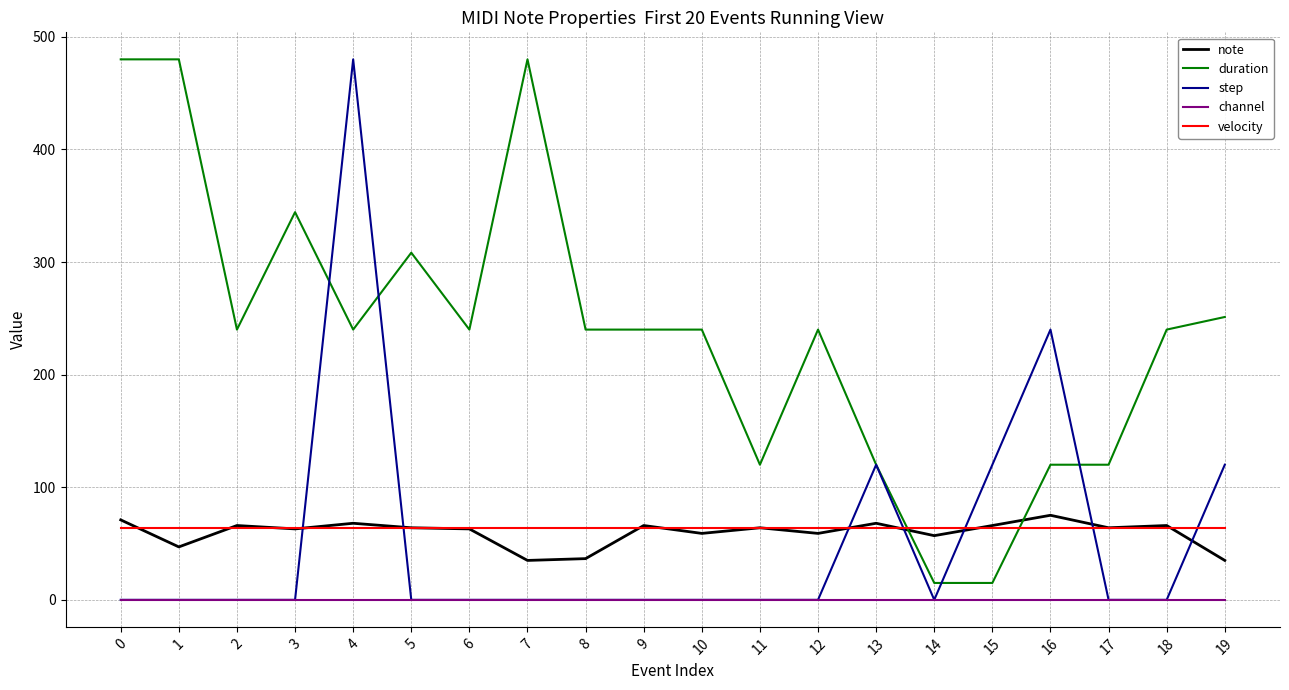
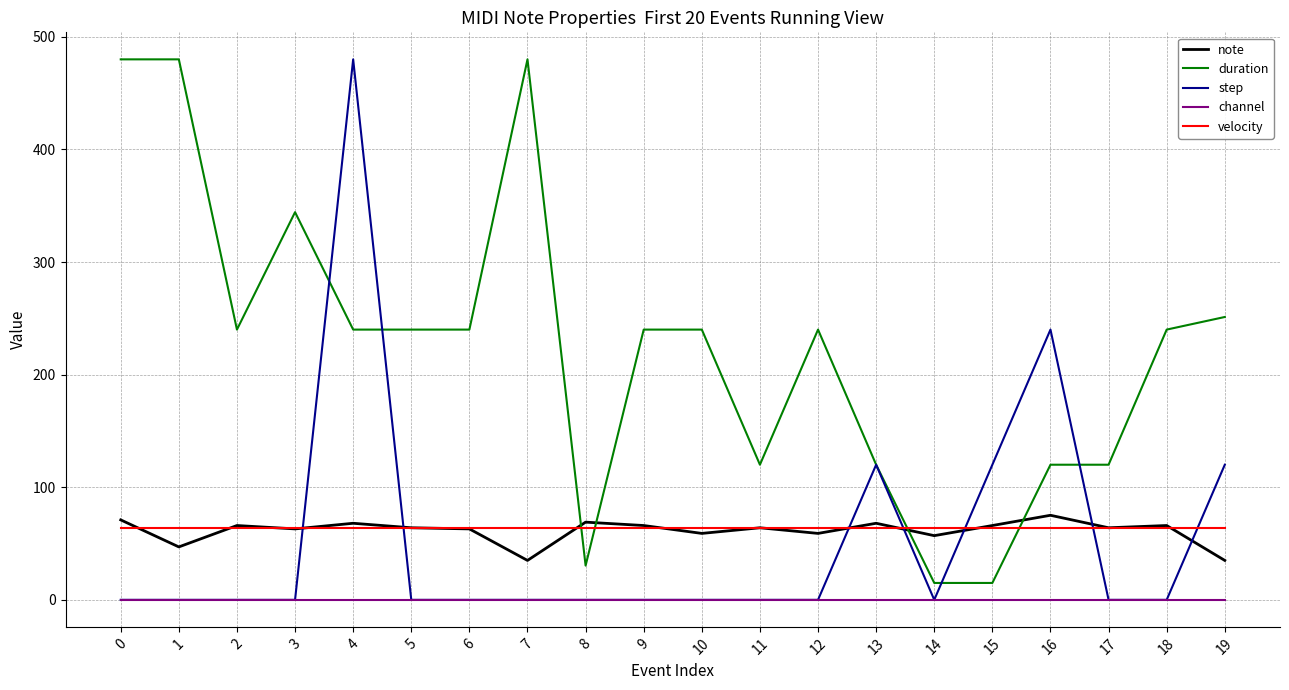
  {
    "note": {
      "0": 71,
      "1": 47,
      "4": 68,
      "7": 35,
-     "8": 37,
+     "8": 69,
      "10": 59,
      "12": 59,
      "13": 68,
      "14": 57,
      "16": 75,
      "19": 35
    },
    "duration": {
      "0": 480,
      "1": 480,
      "2": 240,
      "3": 344,
      "4": 240,
-     "5": 308,
+     "5": 240,
      "6": 240,
      "7": 480,
-     "8": 240,
+     "8": 30,
      "9": 240,
      "10": 240,
      "11": 120,
      "12": 240,
      "14": 15,
      "15": 15,
      "16": 120,
      "17": 120,
      "18": 240,
      "19": 251
    },
    "step": {
      "4": 480,
      "15": 120,
      "16": 240,
      "19": 120
    },
    "channel": {
      "4": 0,
      "13": 0,
      "15": 0,
      "16": 0,
      "19": 0
    },
    "velocity": {
      "0": 64,
      "1": 64,
      "4": 64,
      "7": 64,
      "8": 64,
      "10": 64,
      "12": 64,
      "13": 64,
      "14": 64,
      "16": 64,
      "19": 64
    }
  }
